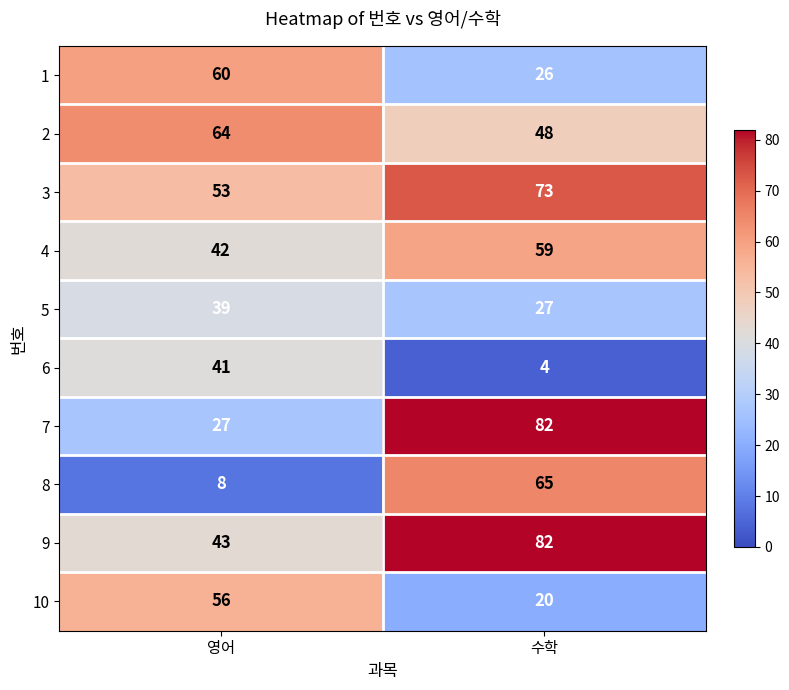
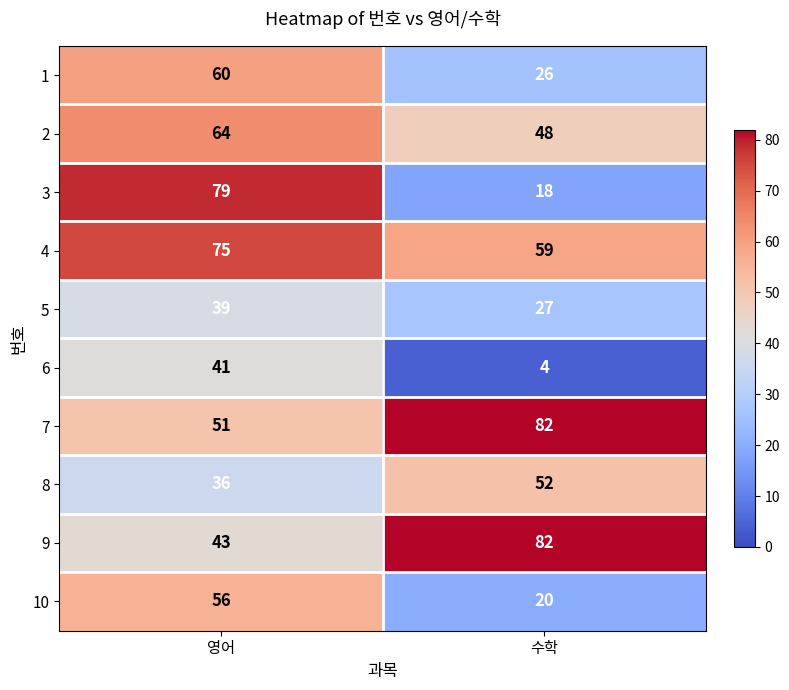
  {
    "1": {
      "영어": 60,
      "수학": 26
    },
    "2": {
      "영어": 64,
      "수학": 48
    },
    "3": {
-     "영어": 53,
-     "수학": 73
+     "영어": 79,
+     "수학": 18
    },
    "4": {
-     "영어": 42,
+     "영어": 75,
      "수학": 59
    },
    "5": {
      "수학": 27
    },
    "6": {
      "영어": 41,
      "수학": 4
    },
    "7": {
-     "영어": 27,
+     "영어": 51,
      "수학": 82
    },
    "8": {
-     "영어": 8,
-     "수학": 65
+     "영어": 36,
+     "수학": 52
    },
    "9": {
      "영어": 43,
      "수학": 82
    },
    "10": {
      "영어": 56,
      "수학": 20
    }
  }
